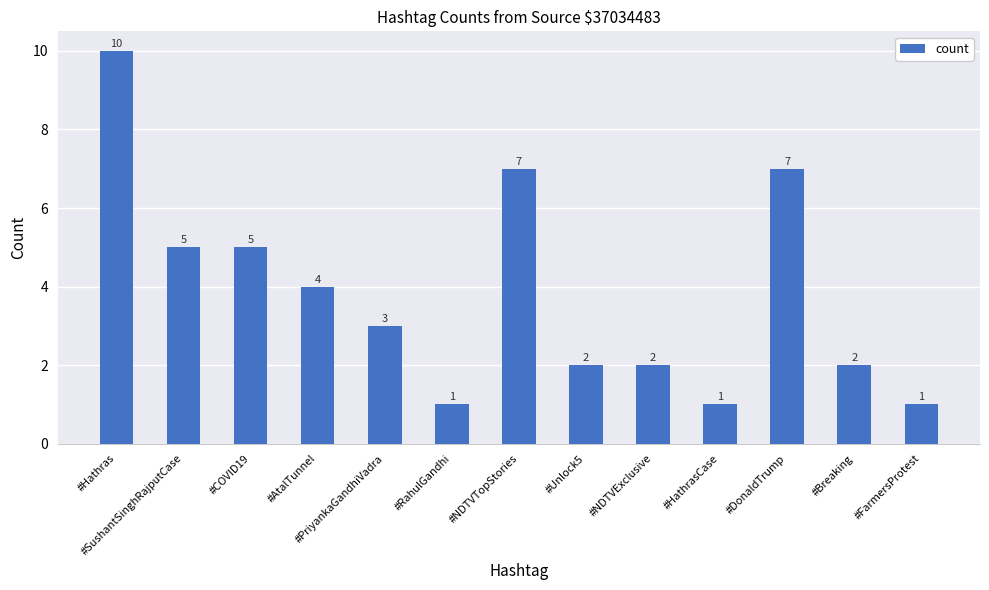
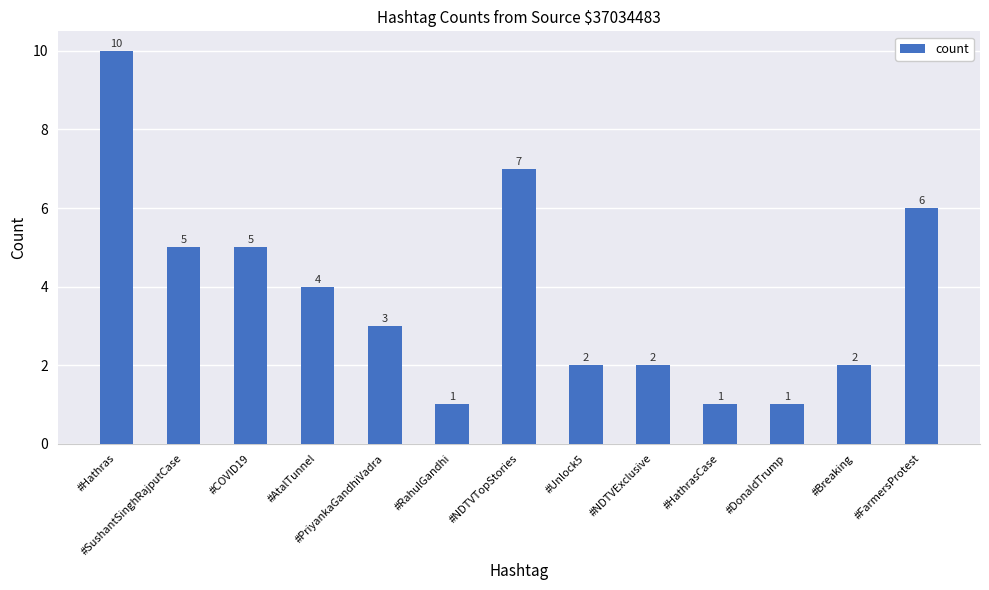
  {
    "#Hathras": 10,
    "#SushantSinghRajputCase": 5,
    "#COVID19": 5,
    "#AtalTunnel": 4,
    "#PriyankaGandhiVadra": 3,
    "#RahulGandhi": 1,
    "#NDTVTopStories": 7,
    "#Unlock5": 2,
    "#NDTVExclusive": 2,
    "#HathrasCase": 1,
-   "#DonaldTrump": 7,
+   "#DonaldTrump": 1,
    "#Breaking": 2,
-   "#FarmersProtest": 1
+   "#FarmersProtest": 6
  }
